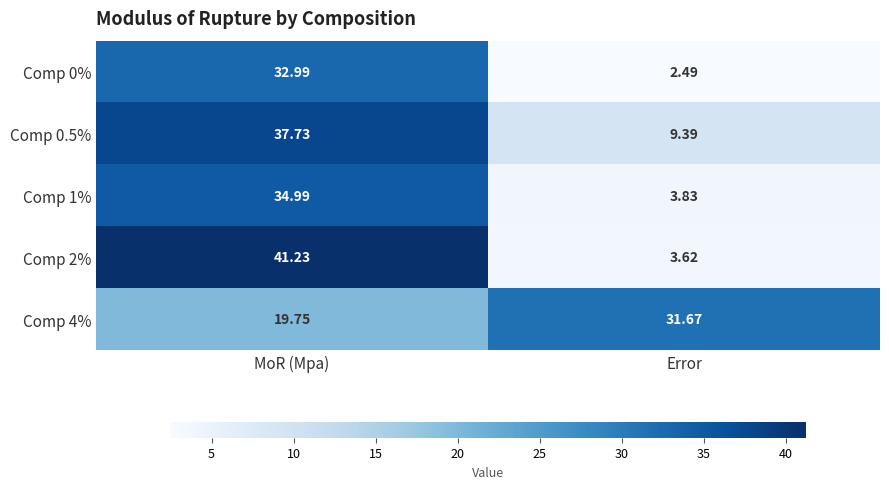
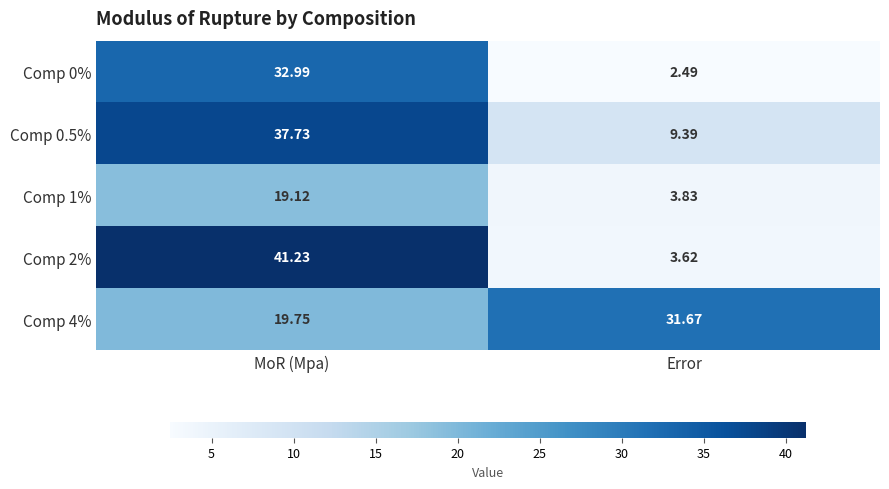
  {
    "Comp 0%": {
      "MoR (Mpa)": 32.99,
      "Error": 2.49
    },
    "Comp 0.5%": {
      "MoR (Mpa)": 37.73,
      "Error": 9.39
    },
    "Comp 1%": {
-     "MoR (Mpa)": 34.99,
+     "MoR (Mpa)": 19.12,
      "Error": 3.83
    },
    "Comp 2%": {
      "MoR (Mpa)": 41.23,
      "Error": 3.62
    },
    "Comp 4%": {
      "MoR (Mpa)": 19.75,
      "Error": 31.67
    }
  }
